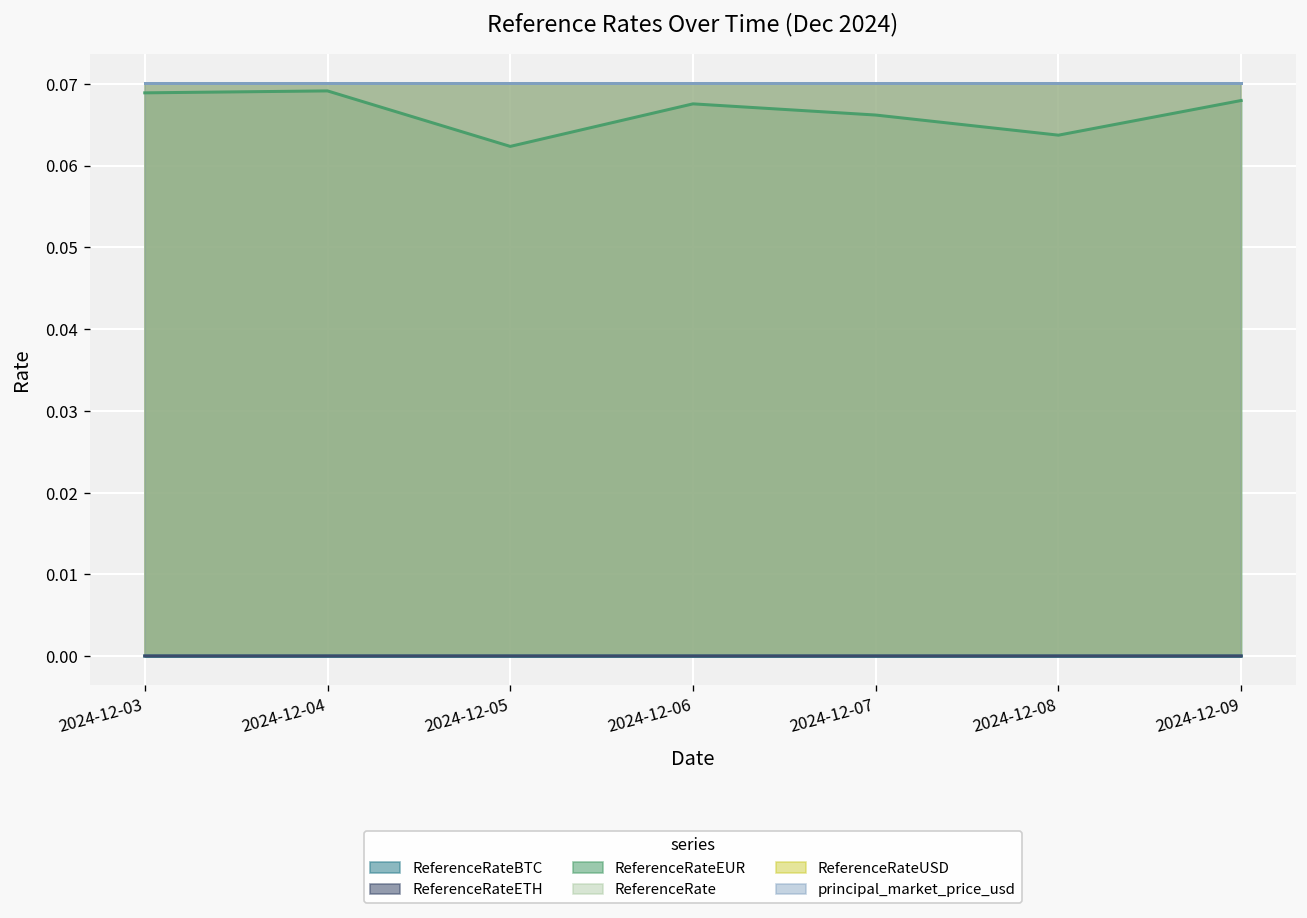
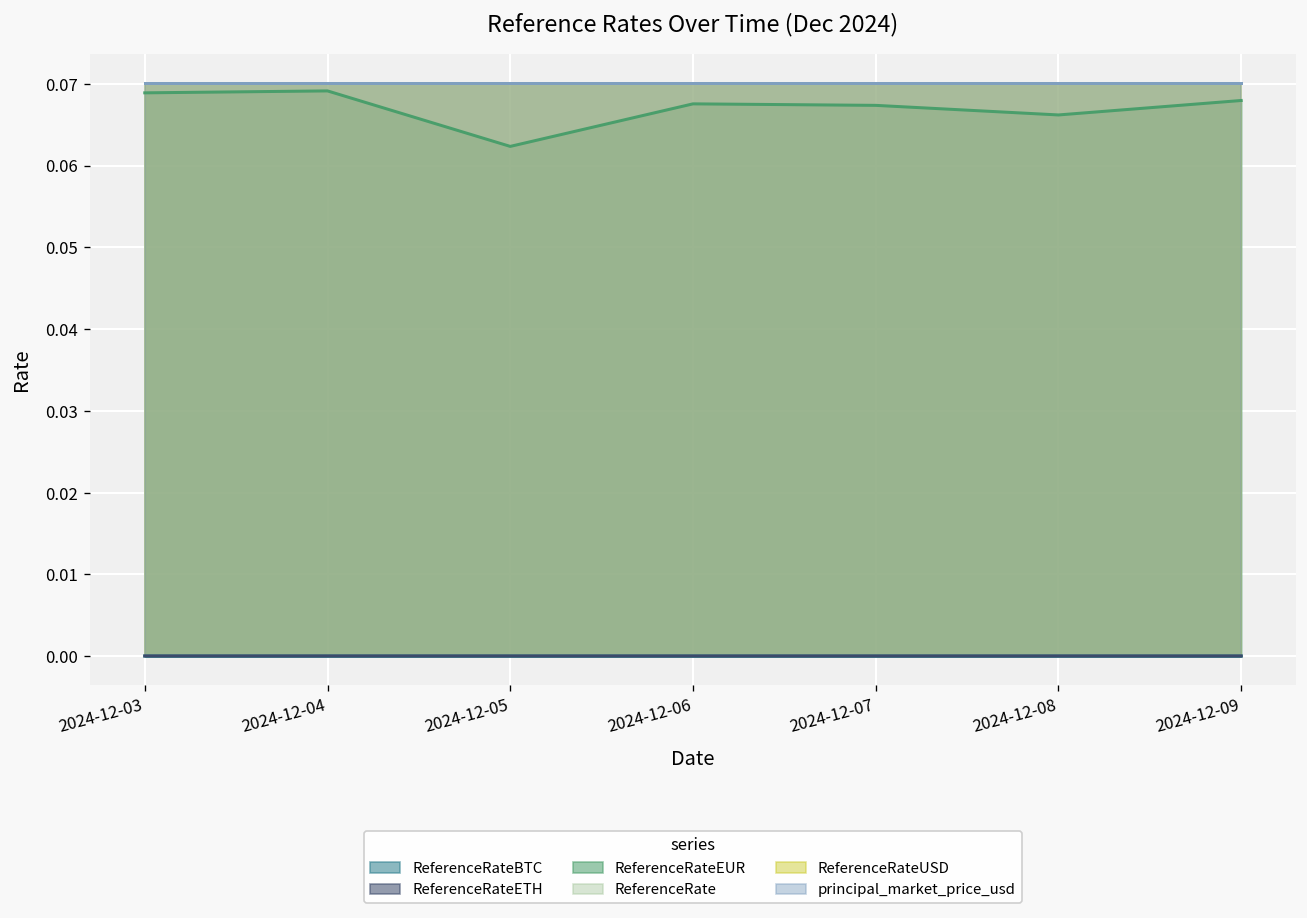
  {
    "ReferenceRateETH": {
      "2024-12-03": 0.000,
      "2024-12-04": 0.000,
      "2024-12-05": 0.000,
      "2024-12-06": 0.000,
      "2024-12-07": 0.000,
      "2024-12-08": 0.000,
      "2024-12-09": 0.000
    },
    "ReferenceRateEUR": {
      "2024-12-03": 0.069,
      "2024-12-04": 0.069,
      "2024-12-05": 0.062,
      "2024-12-06": 0.068,
-     "2024-12-07": 0.066,
-     "2024-12-08": 0.064,
+     "2024-12-07": 0.067,
+     "2024-12-08": 0.066,
      "2024-12-09": 0.068
    }
  }
